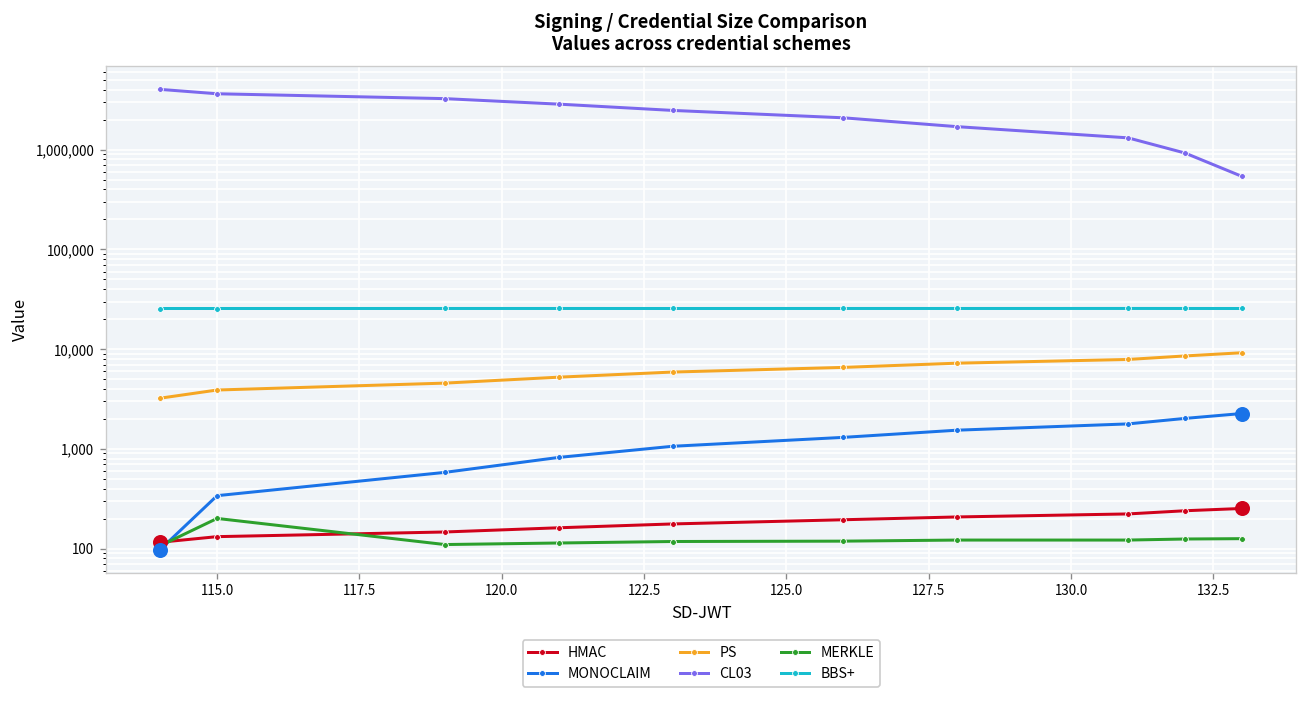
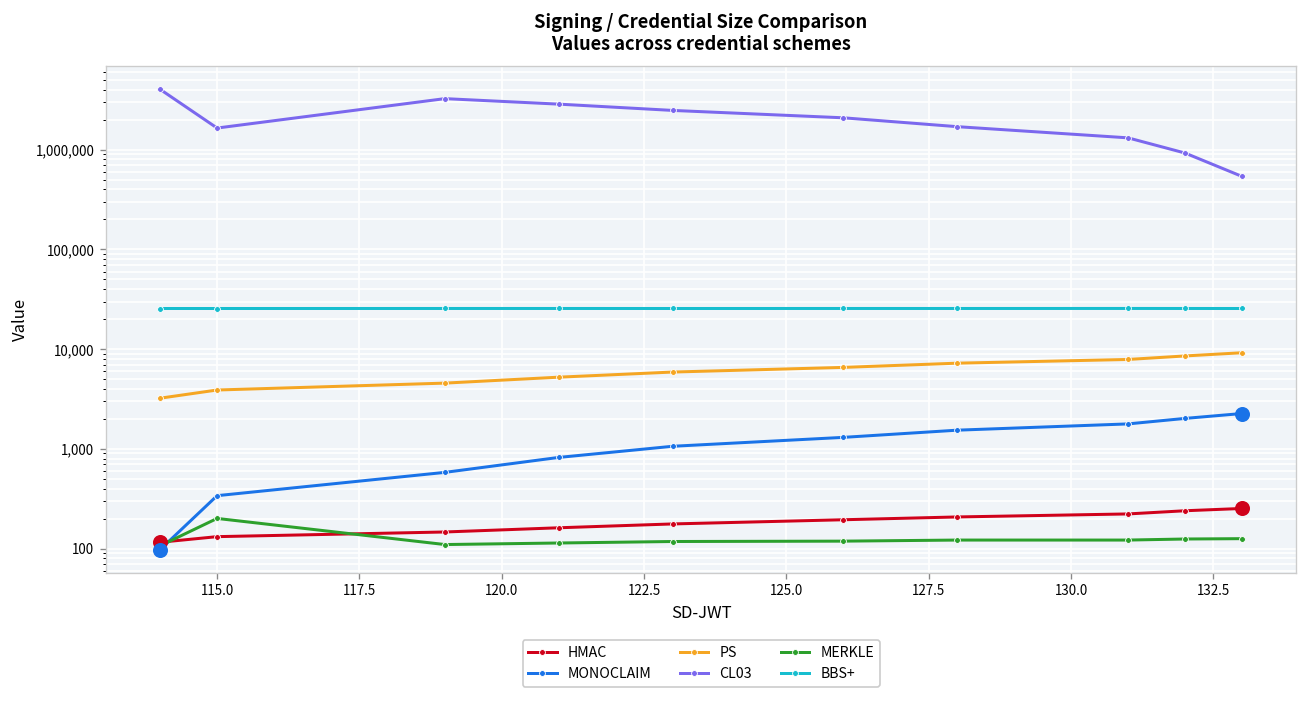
  {
    "PS": {
      "115.0": "4,000"
    },
    "CL03": {
-     "115.0": "4,000,000"
+     "115.0": "1,600,000"
    },
    "MERKLE": {
      "115.0": "200"
    },
    "BBS+": {
      "115.0": "26,000"
    }
  }
